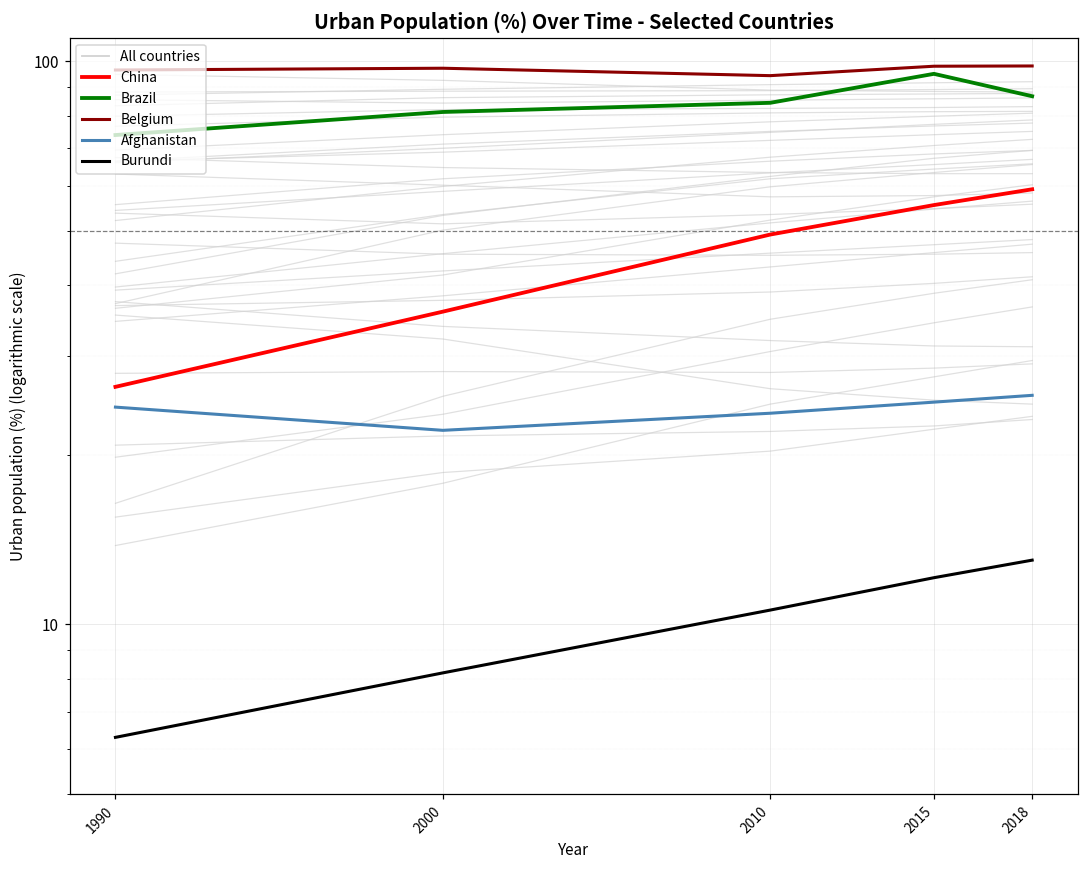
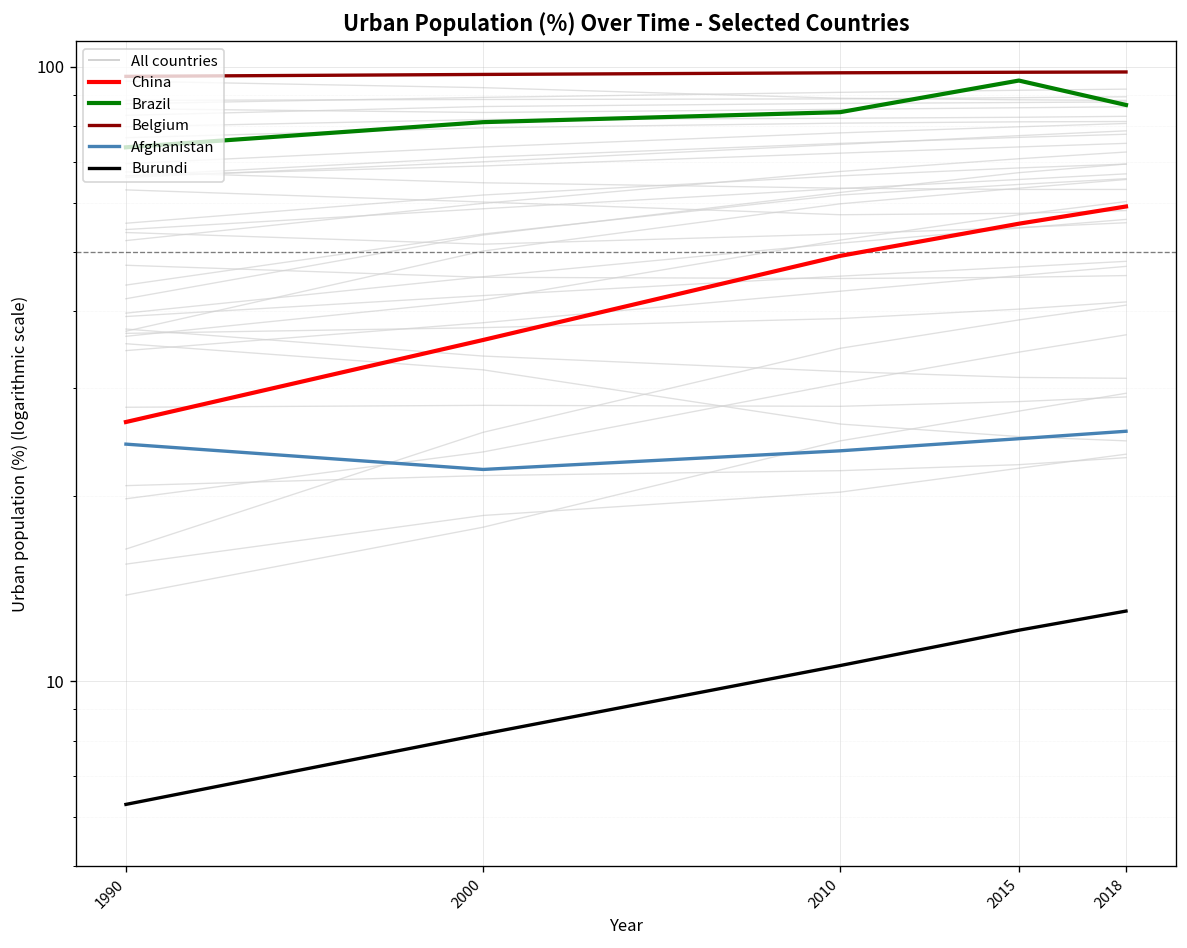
  {
    "Afghanistan": {
      "1990": 24,
      "2000": 22,
      "2010": 24,
      "2018": 26
    },
    "Belgium": {
      "2000": 97,
-     "2010": 94,
+     "2010": 98,
      "2015": 98,
      "2018": 98
    },
    "Brazil": {
      "2015": 95
    },
    "Burundi": {
      "1990": 6.3,
      "2000": 8.2,
      "2010": 10.6,
      "2015": 12,
      "2018": 13
    },
    "China": {
      "1990": 26,
      "2000": 36,
      "2010": 49,
      "2015": 56,
      "2018": 59
    }
  }
